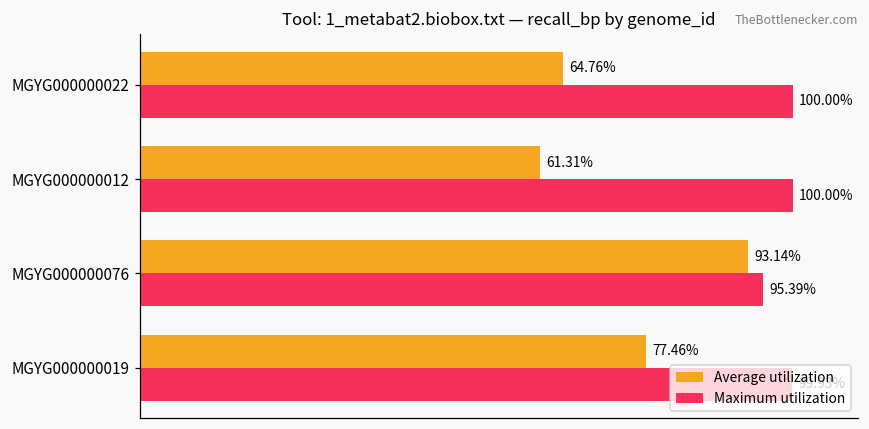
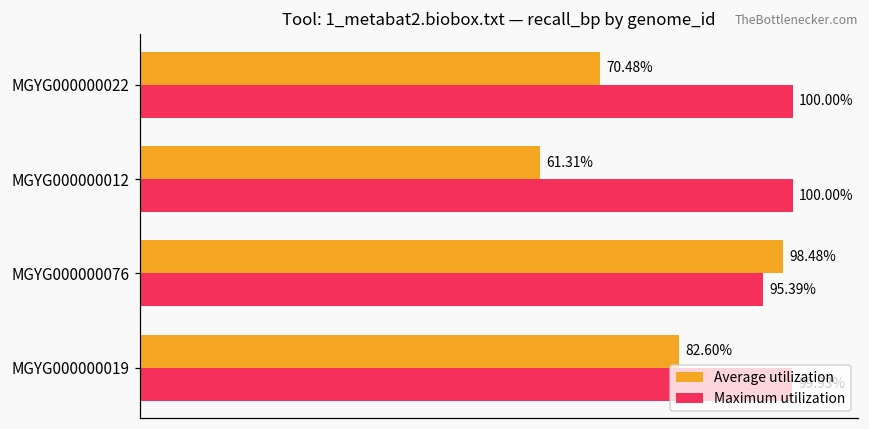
  {
    "Average utilization": {
-     "MGYG000000022": "64.76%",
+     "MGYG000000022": "70.48%",
      "MGYG000000012": "61.31%",
-     "MGYG000000076": "93.14%",
-     "MGYG000000019": "77.46%"
+     "MGYG000000076": "98.48%",
+     "MGYG000000019": "82.60%"
    },
    "Maximum utilization": {
      "MGYG000000022": "100.00%",
      "MGYG000000012": "100.00%",
      "MGYG000000076": "95.39%"
    }
  }
